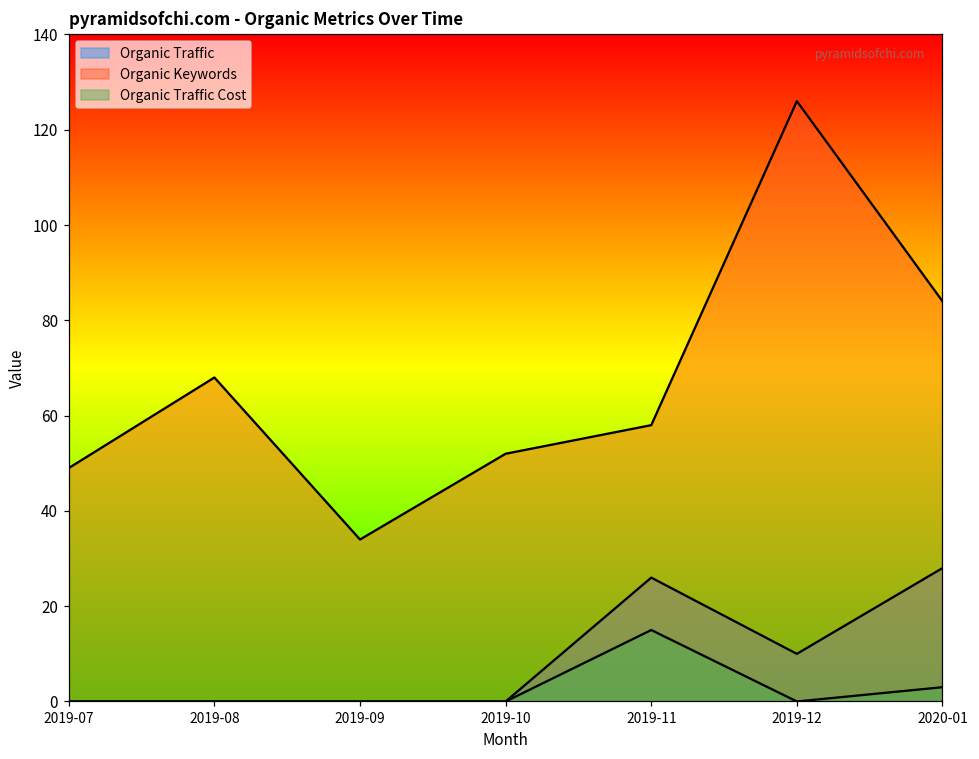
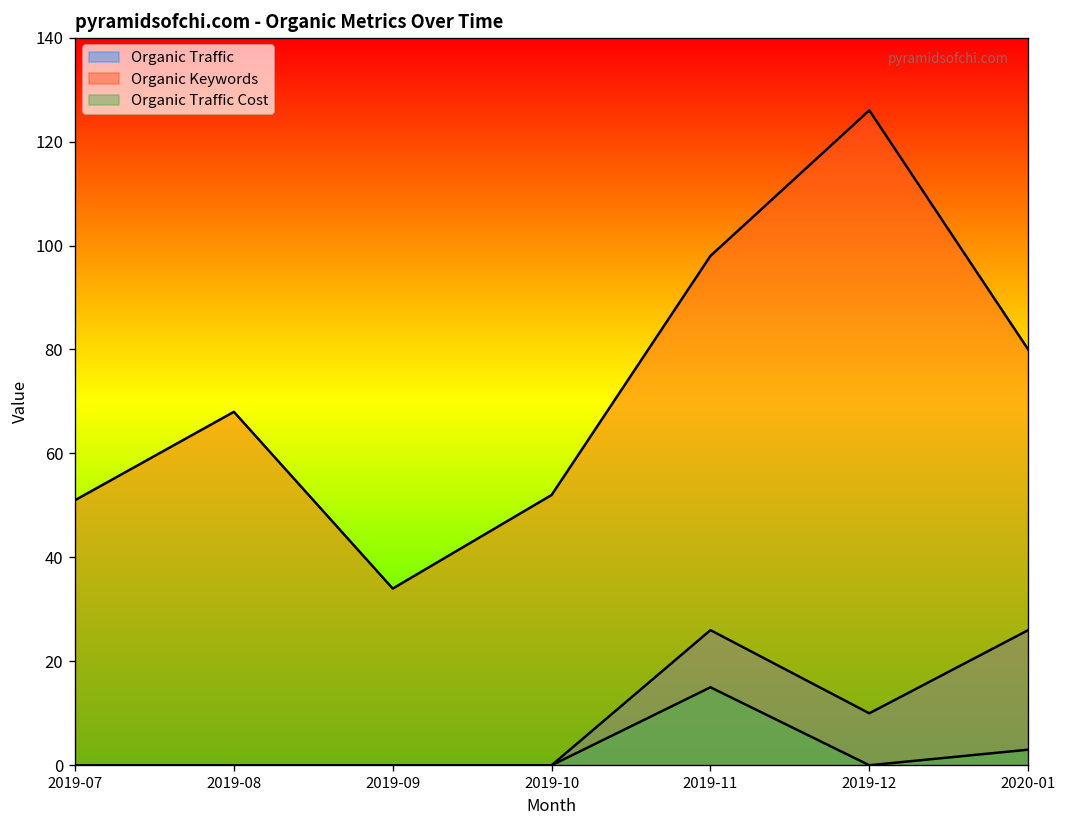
  {
    "Organic Traffic": {
      "2019-11": 26,
      "2019-12": 10,
-     "2020-01": 28
+     "2020-01": 26
    },
    "Organic Keywords": {
-     "2019-07": 49,
+     "2019-07": 51,
      "2019-08": 68,
      "2019-09": 34,
      "2019-10": 52,
-     "2019-11": 58,
+     "2019-11": 98,
      "2019-12": 126,
-     "2020-01": 84
+     "2020-01": 80
    },
    "Organic Traffic Cost": {
      "2019-11": 15,
      "2019-12": 0,
      "2020-01": 3
    }
  }
